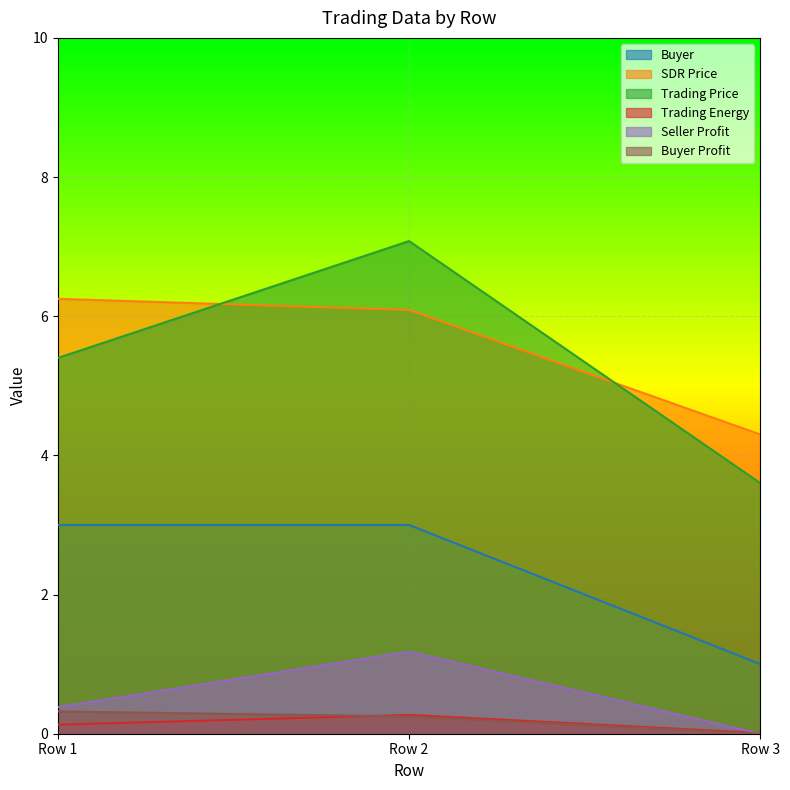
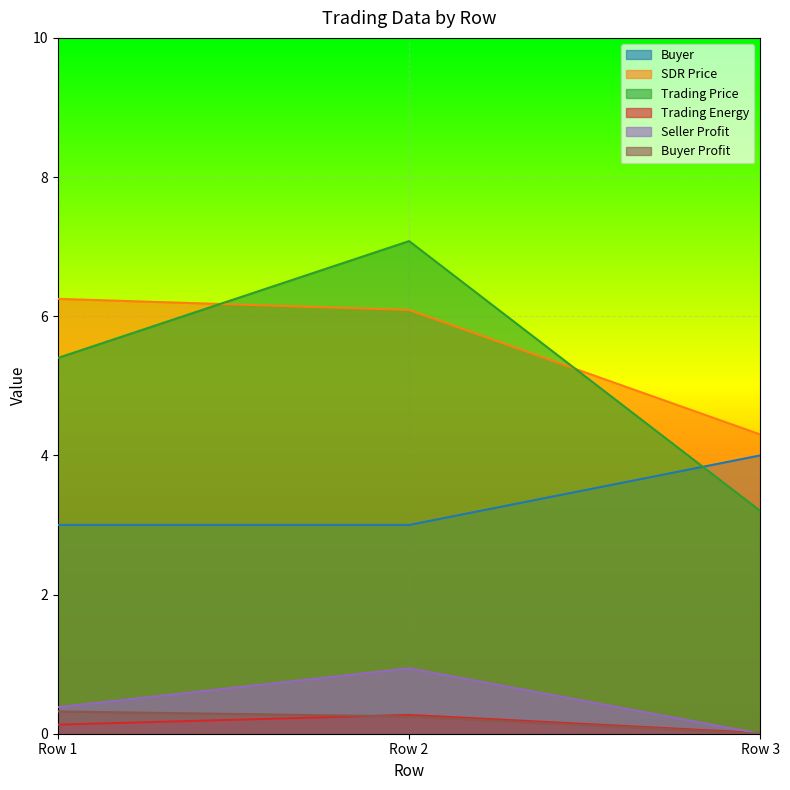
  {
    "Buyer": {
      "Row 1": 3,
      "Row 2": 3,
-     "Row 3": 1
+     "Row 3": 4
    },
    "SDR Price": {
      "Row 1": 6.3,
      "Row 2": 6.1,
      "Row 3": 4.3
    },
    "Trading Price": {
      "Row 1": 5.4,
      "Row 2": 7.1,
-     "Row 3": 3.6
+     "Row 3": 3.2
    },
    "Trading Energy": {
      "Row 1": 0.1
    },
    "Seller Profit": {
      "Row 1": 0.4,
-     "Row 2": 1.2
+     "Row 2": 0.9
    },
    "Buyer Profit": {
      "Row 1": 0.3
    }
  }
